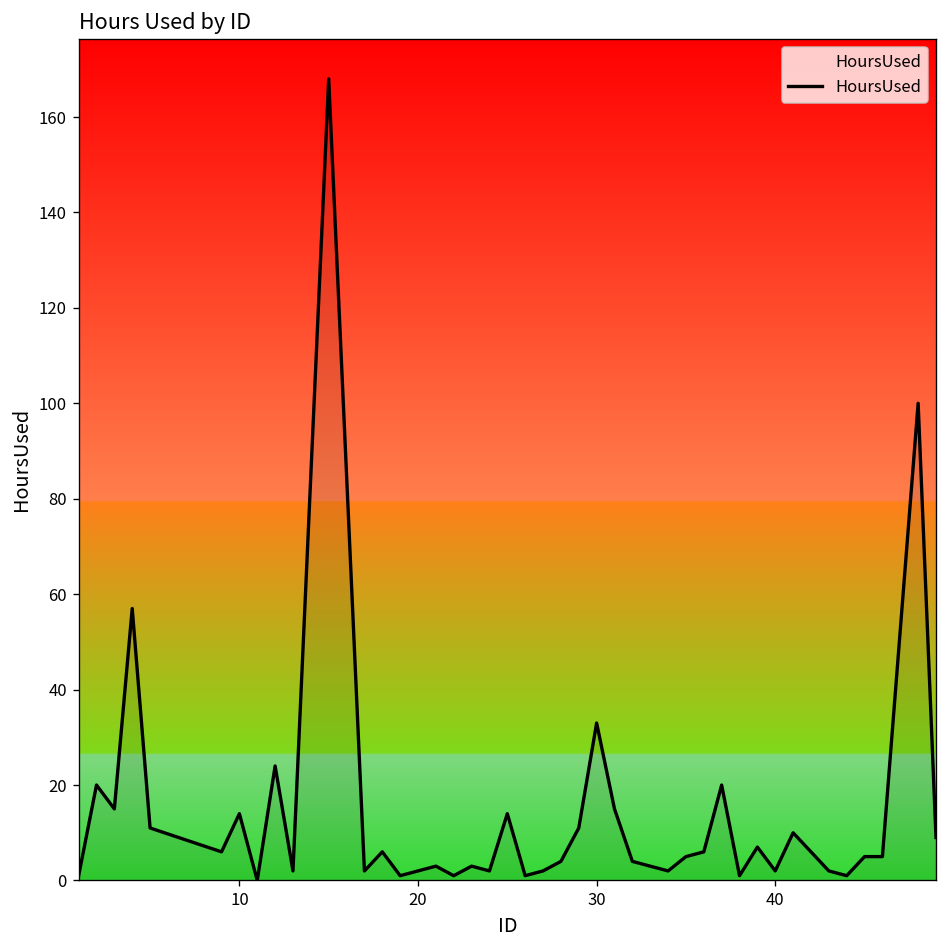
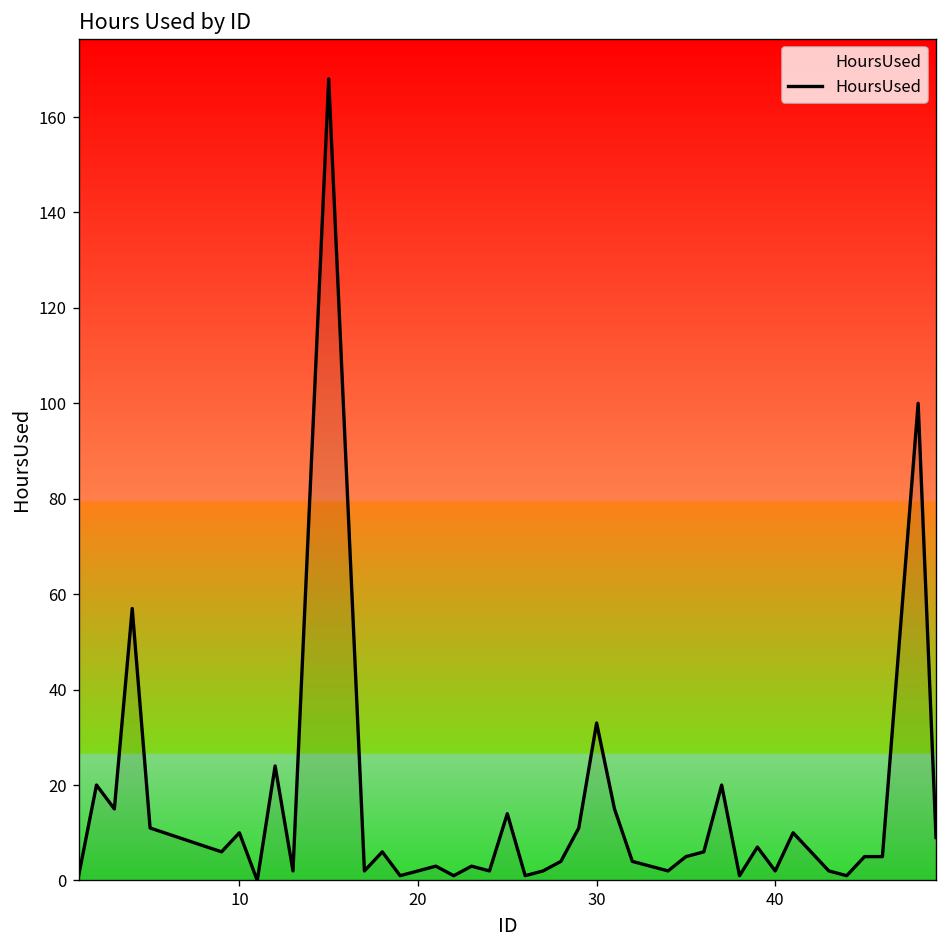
  {
-   "10": 14,
+   "10": 10,
    "30": 33,
    "40": 2
  }
